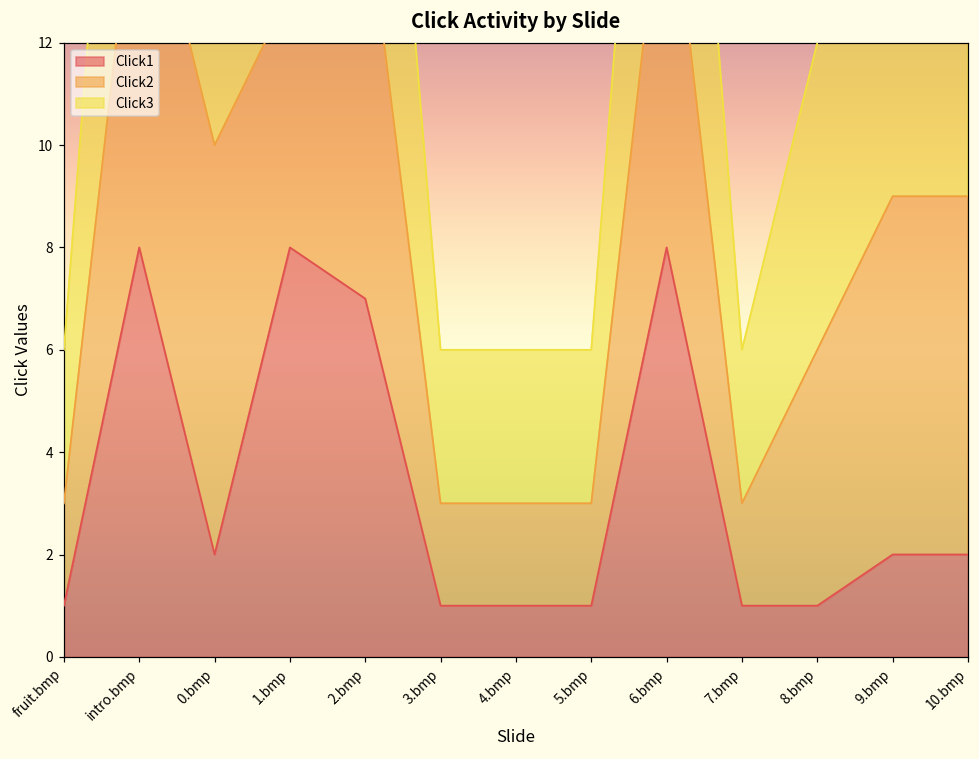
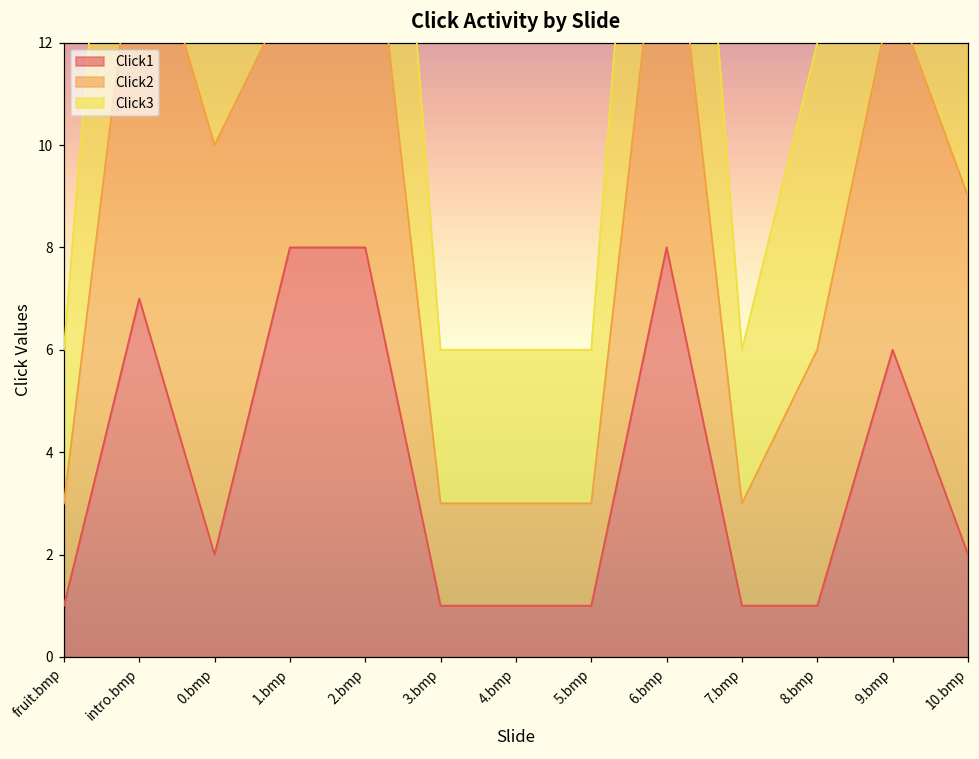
  {
    "Click1": {
      "fruit.bmp": 1,
-     "intro.bmp": 8,
+     "intro.bmp": 7,
      "0.bmp": 2,
      "1.bmp": 8,
-     "2.bmp": 7,
+     "2.bmp": 8,
      "3.bmp": 1,
      "4.bmp": 1,
      "5.bmp": 1,
      "6.bmp": 8,
      "7.bmp": 1,
      "8.bmp": 1,
-     "9.bmp": 2,
+     "9.bmp": 6,
      "10.bmp": 2
    }
  }
